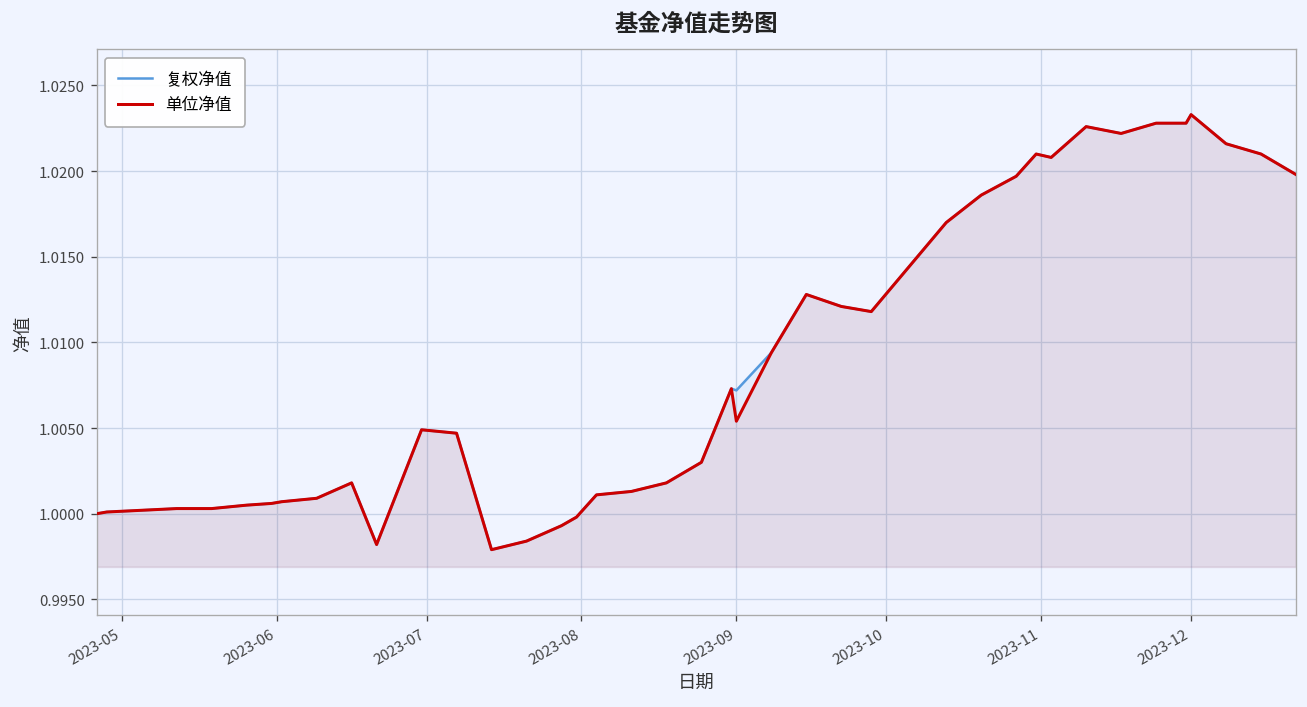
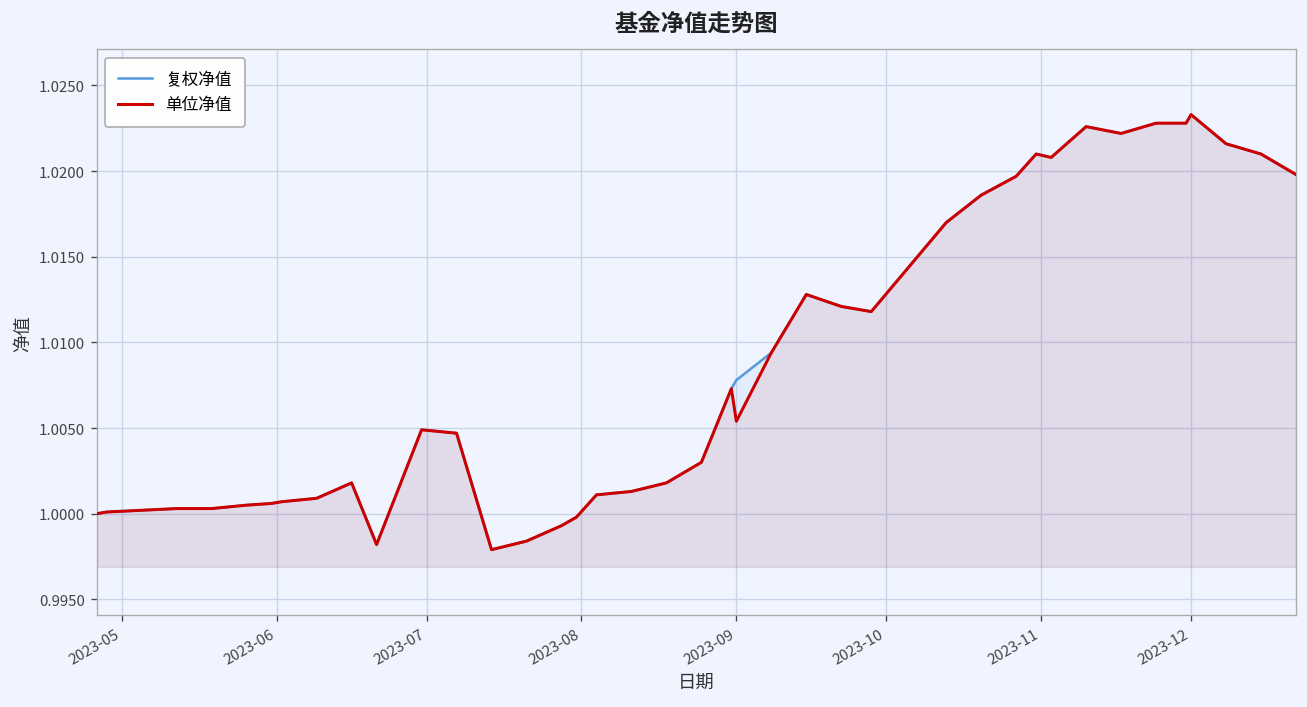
  {
    "复权净值": {
-     "2023-09": 1.0072
+     "2023-09": 1.0078
    },
    "单位净值": {
      "2023-09": 1.0054
    }
  }
